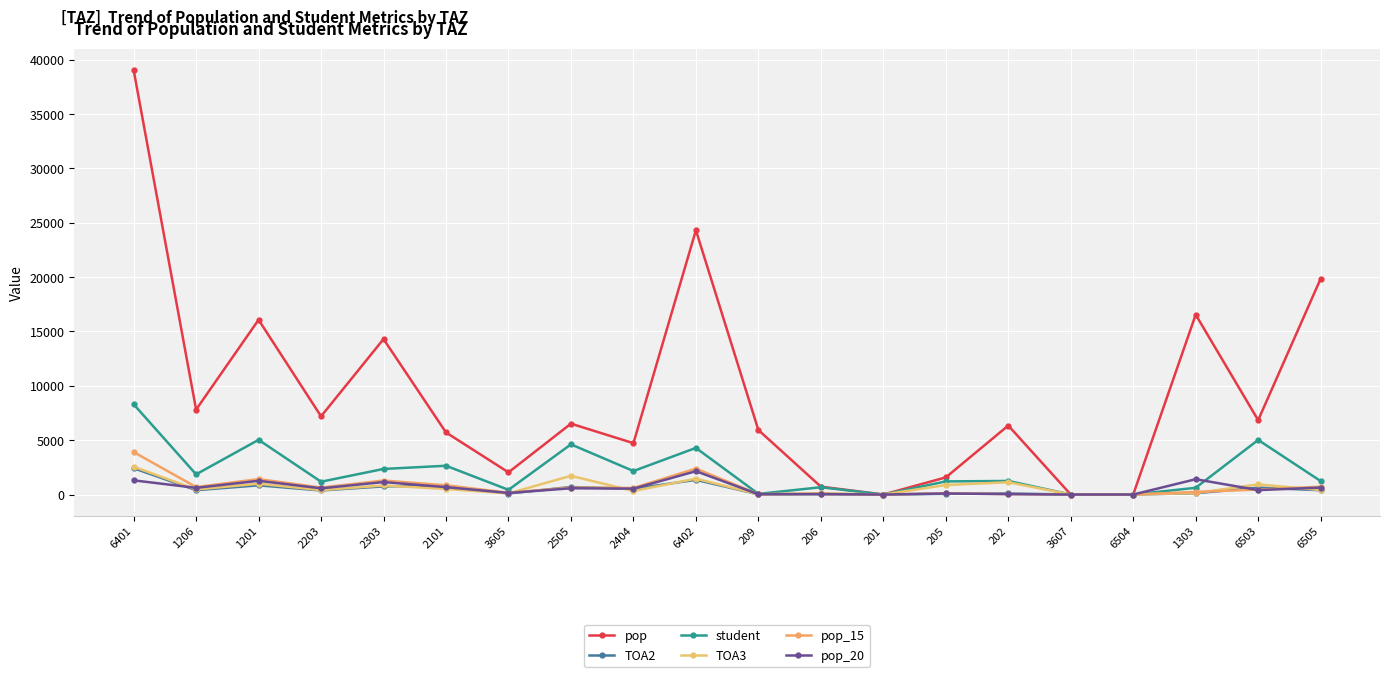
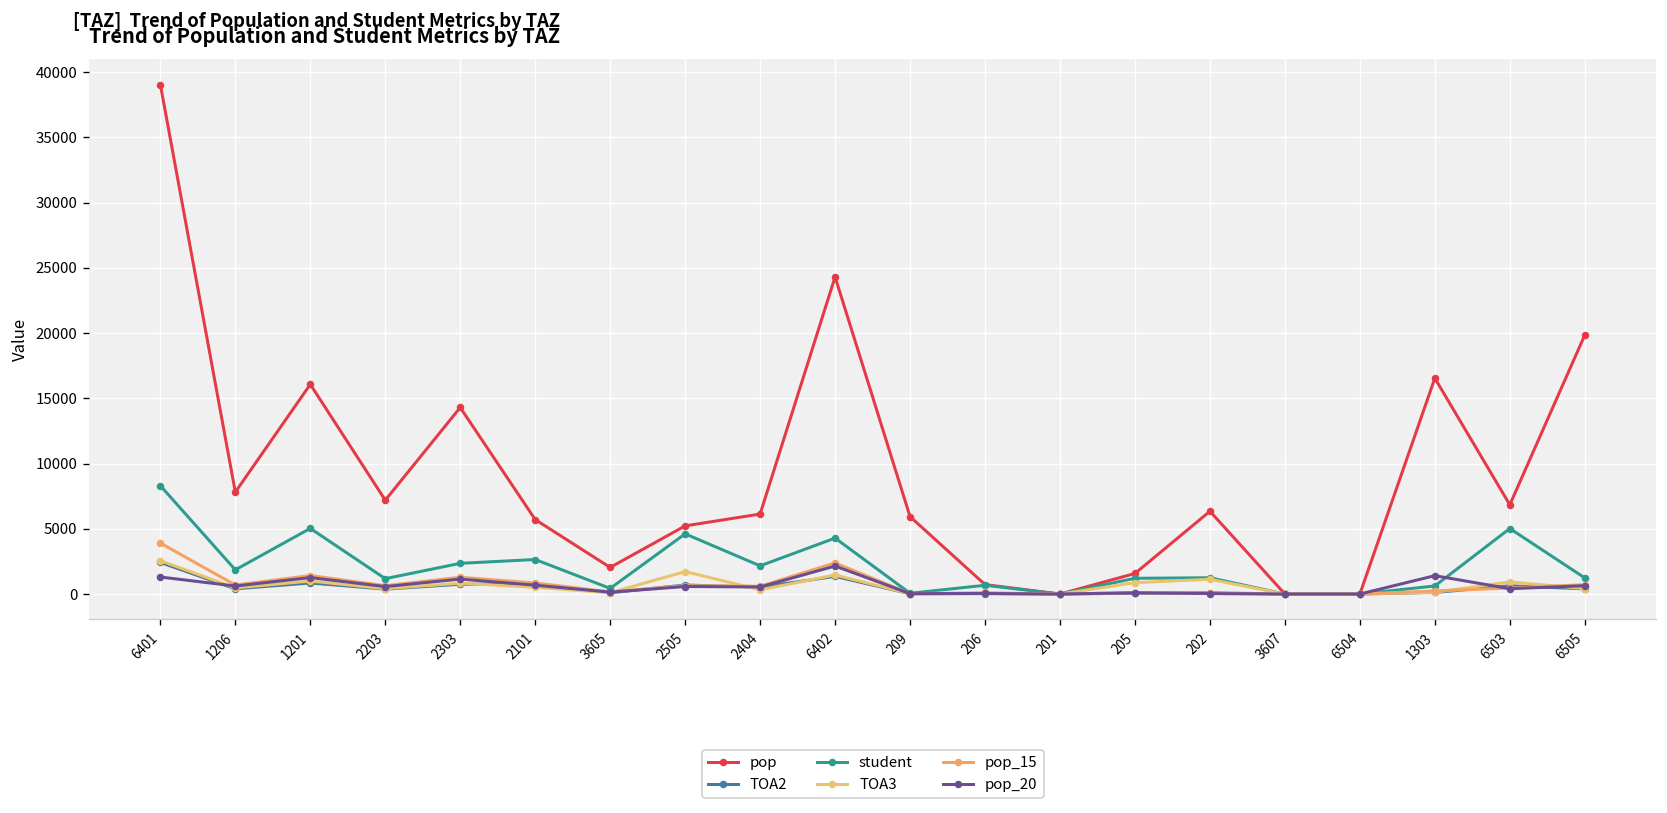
  {
    "pop": {
      "6401": 39000,
      "1206": 7800,
      "1201": 16100,
      "2203": 7200,
      "2303": 14300,
      "2101": 5700,
      "3605": 2000,
-     "2505": 6500,
-     "2404": 4700,
+     "2505": 5200,
+     "2404": 6100,
      "6402": 24300,
      "209": 5900,
      "205": 1600,
      "202": 6300,
      "1303": 16500,
      "6503": 6800,
      "6505": 19800
    },
    "pop_20": {
      "6401": 1300,
      "6402": 2100,
      "1303": 1400
    }
  }
